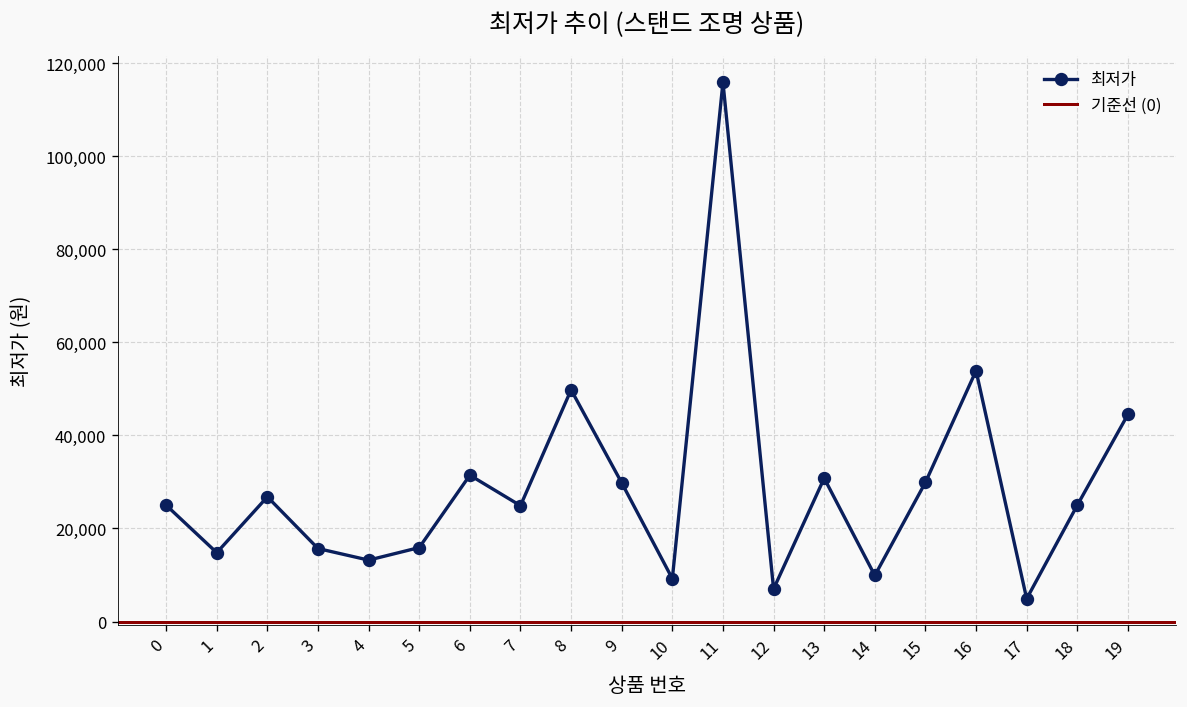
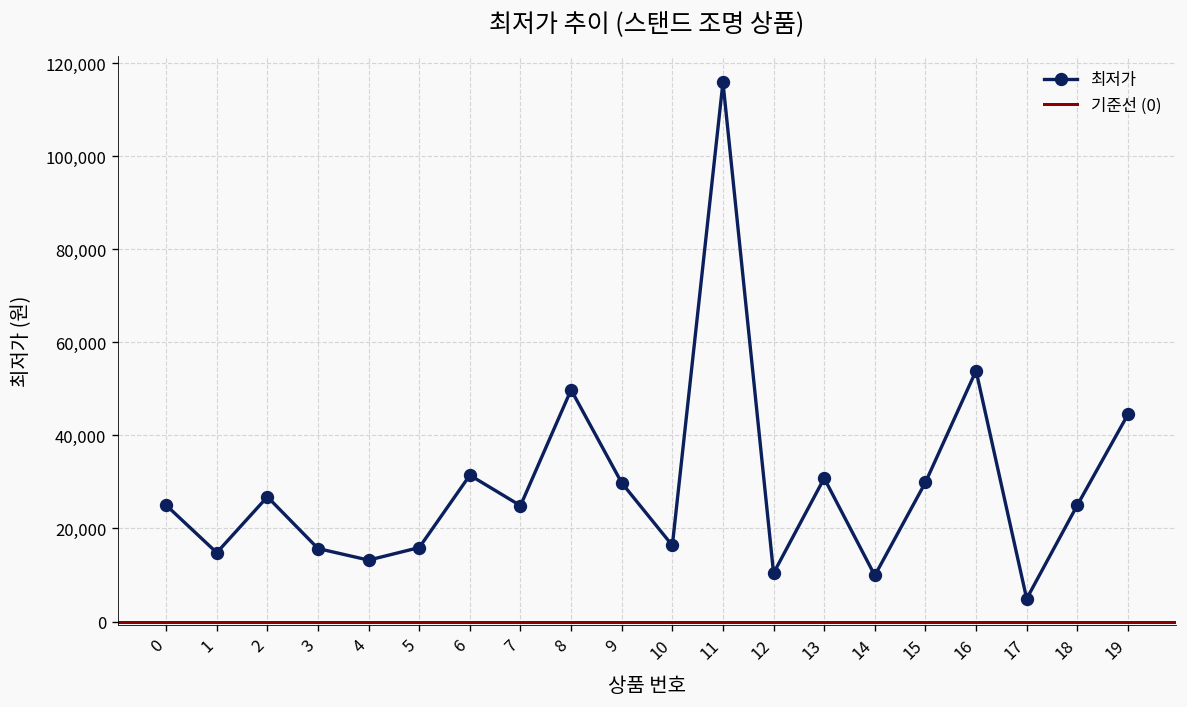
  {
    "0": "25,000",
    "1": "15,000",
    "2": "27,000",
    "3": "16,000",
    "4": "13,000",
    "5": "16,000",
    "6": "31,000",
    "7": "25,000",
    "8": "50,000",
    "9": "30,000",
-   "10": "9,000",
+   "10": "16,000",
    "11": "116,000",
-   "12": "7,000",
+   "12": "10,000",
    "13": "31,000",
    "14": "10,000",
    "15": "30,000",
    "16": "54,000",
    "17": "5,000",
    "18": "25,000",
    "19": "45,000"
  }
